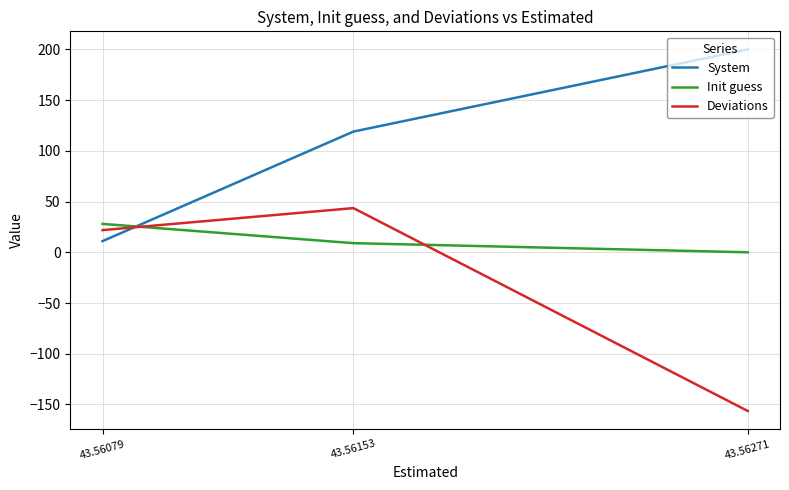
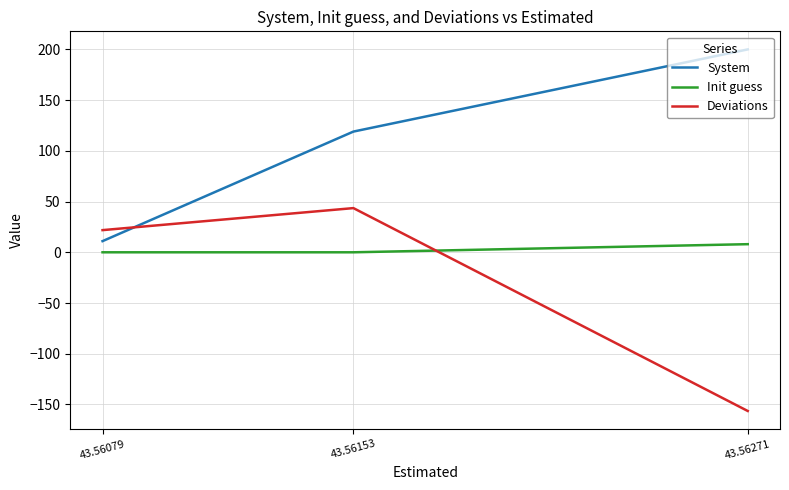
  {
    "System": {
      "43.56079": 11,
      "43.56153": 119
    },
    "Init guess": {
-     "43.56079": 28,
-     "43.56153": 9,
-     "43.56271": 0
+     "43.56079": 0,
+     "43.56153": 0,
+     "43.56271": 8
    },
    "Deviations": {
      "43.56079": 22,
      "43.56153": 44,
      "43.56271": -156
    }
  }
